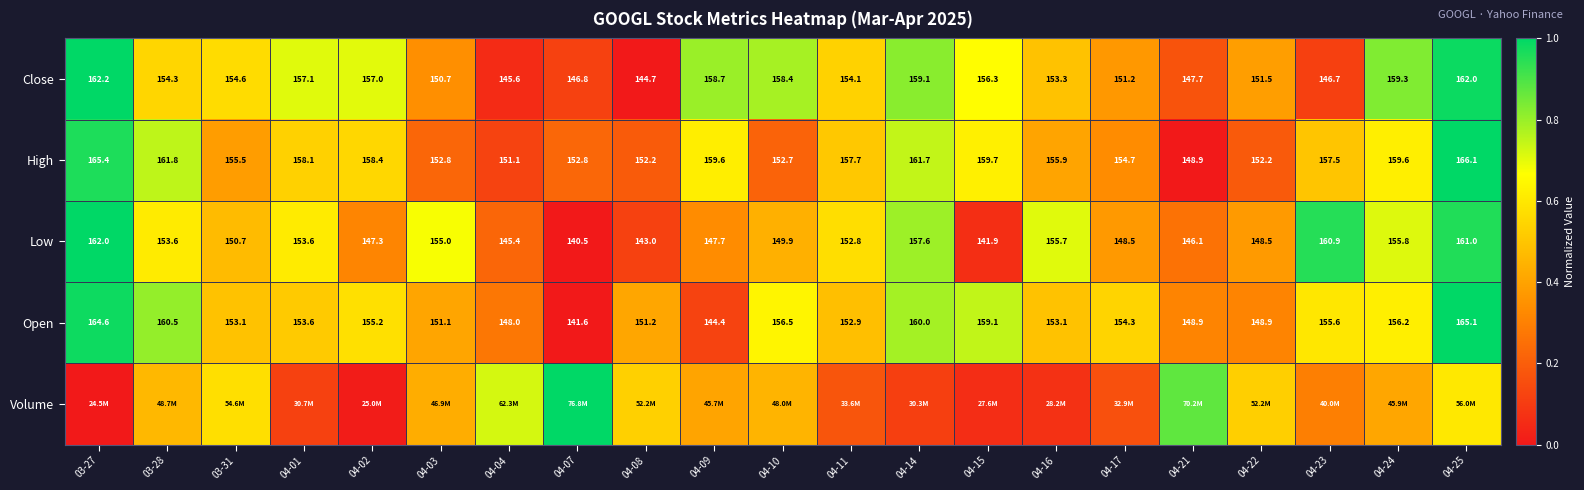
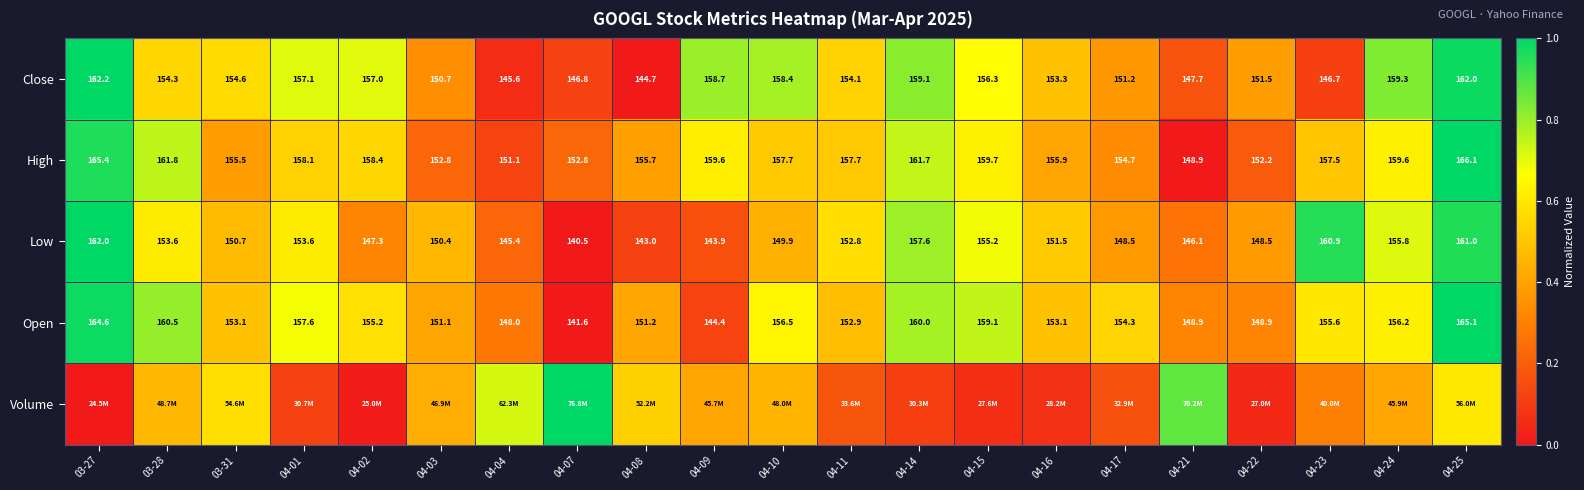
  {
    "Close": {
      "03-27": "162.2",
      "03-28": "154.3",
      "03-31": "154.6",
      "04-01": "157.1",
      "04-02": "157.0",
      "04-03": "150.7",
      "04-04": "145.6",
      "04-07": "146.8",
      "04-08": "144.7",
      "04-09": "158.7",
      "04-10": "158.4",
      "04-11": "154.1",
      "04-14": "159.1",
      "04-15": "156.3",
      "04-16": "153.3",
      "04-17": "151.2",
      "04-21": "147.7",
      "04-22": "151.5",
      "04-23": "146.7",
      "04-24": "159.3",
      "04-25": "162.0"
    },
    "High": {
      "03-27": "165.4",
      "03-28": "161.8",
      "03-31": "155.5",
      "04-01": "158.1",
      "04-02": "158.4",
      "04-03": "152.8",
      "04-04": "151.1",
      "04-07": "152.8",
-     "04-08": "152.2",
+     "04-08": "155.7",
      "04-09": "159.6",
-     "04-10": "152.7",
+     "04-10": "157.7",
      "04-11": "157.7",
      "04-14": "161.7",
      "04-15": "159.7",
      "04-16": "155.9",
      "04-17": "154.7",
      "04-21": "148.9",
      "04-22": "152.2",
      "04-23": "157.5",
      "04-24": "159.6",
      "04-25": "166.1"
    },
    "Low": {
      "03-27": "162.0",
      "03-28": "153.6",
      "03-31": "150.7",
      "04-01": "153.6",
      "04-02": "147.3",
-     "04-03": "155.0",
+     "04-03": "150.4",
      "04-04": "145.4",
      "04-07": "140.5",
      "04-08": "143.0",
-     "04-09": "147.7",
+     "04-09": "143.9",
      "04-10": "149.9",
      "04-11": "152.8",
      "04-14": "157.6",
-     "04-15": "141.9",
-     "04-16": "155.7",
+     "04-15": "155.2",
+     "04-16": "151.5",
      "04-17": "148.5",
      "04-21": "146.1",
      "04-22": "148.5",
      "04-23": "160.9",
      "04-24": "155.8",
      "04-25": "161.0"
    },
    "Open": {
      "03-27": "164.6",
      "03-28": "160.5",
      "03-31": "153.1",
-     "04-01": "153.6",
+     "04-01": "157.6",
      "04-02": "155.2",
      "04-03": "151.1",
      "04-04": "148.0",
      "04-07": "141.6",
      "04-08": "151.2",
      "04-09": "144.4",
      "04-10": "156.5",
      "04-11": "152.9",
      "04-14": "160.0",
      "04-15": "159.1",
      "04-16": "153.1",
      "04-17": "154.3",
      "04-21": "148.9",
      "04-22": "148.9",
      "04-23": "155.6",
      "04-24": "156.2",
      "04-25": "165.1"
    },
    "Volume": {
      "03-27": "24.5M",
      "03-28": "48.7M",
      "03-31": "54.6M",
      "04-01": "30.7M",
      "04-02": "25.0M",
      "04-03": "46.9M",
      "04-04": "62.3M",
      "04-07": "76.8M",
      "04-08": "52.2M",
      "04-09": "45.7M",
      "04-10": "48.0M",
      "04-11": "33.6M",
      "04-14": "30.3M",
      "04-15": "27.6M",
      "04-16": "28.2M",
      "04-17": "32.9M",
      "04-21": "70.2M",
-     "04-22": "52.2M",
+     "04-22": "27.0M",
      "04-23": "40.0M",
      "04-24": "45.9M",
      "04-25": "56.0M"
    }
  }
